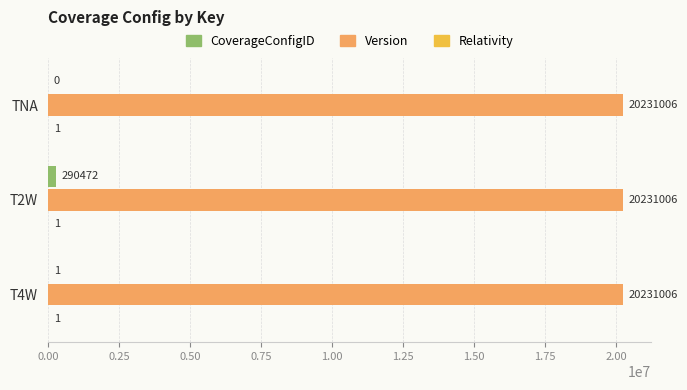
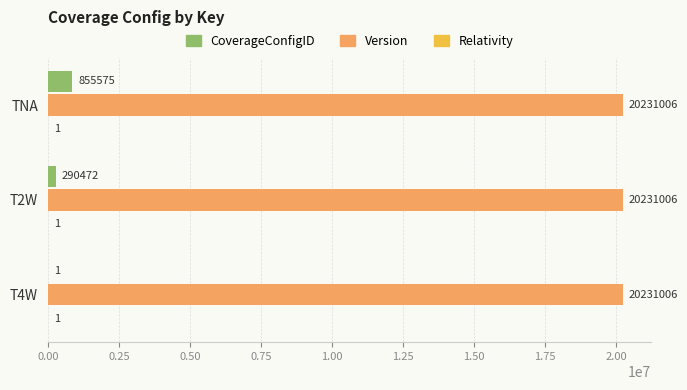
  {
    "CoverageConfigID": {
-     "TNA": 0,
+     "TNA": 855575,
      "T2W": 290472,
      "T4W": 1
    }
  }
